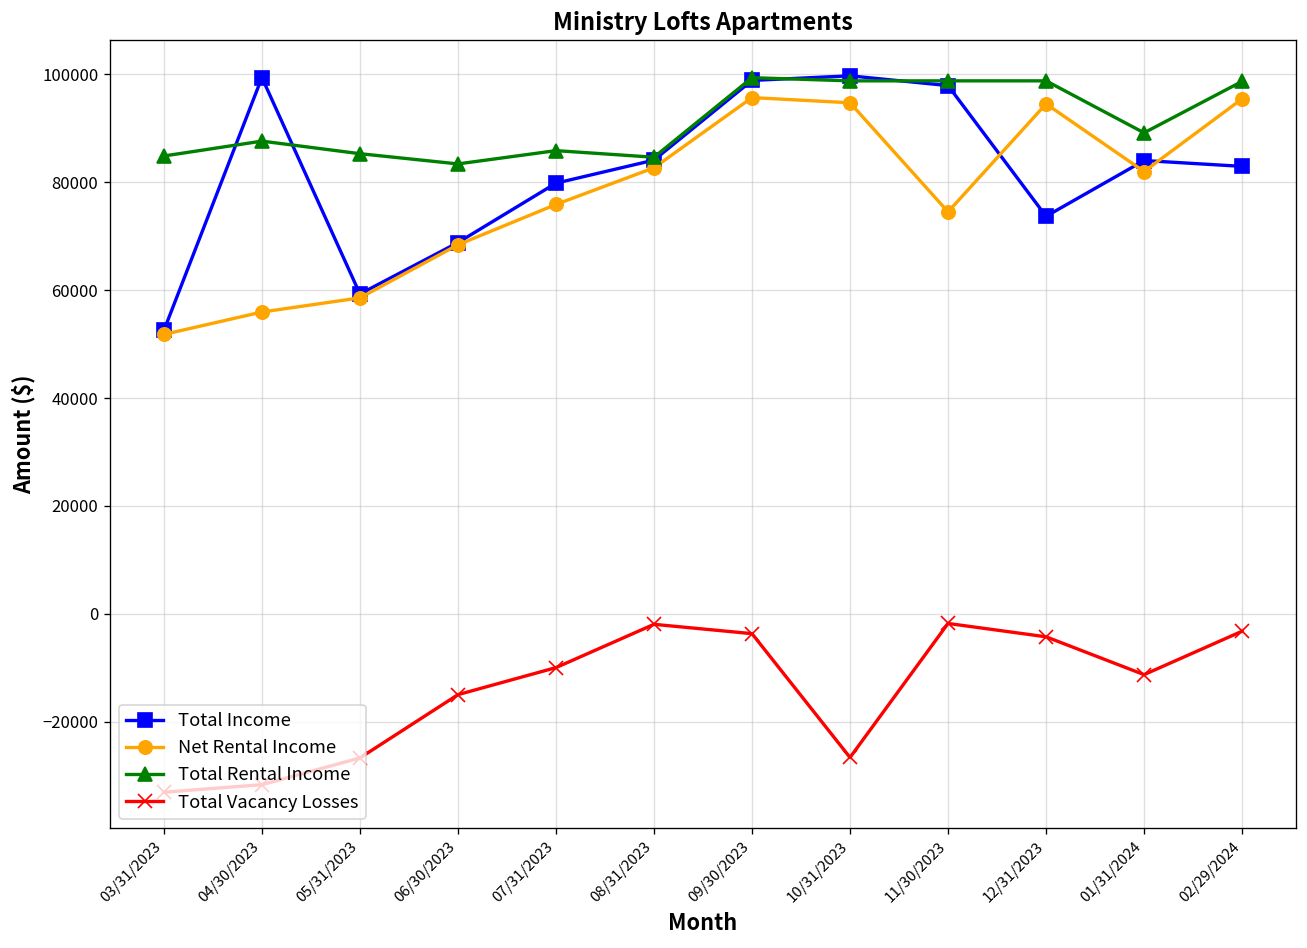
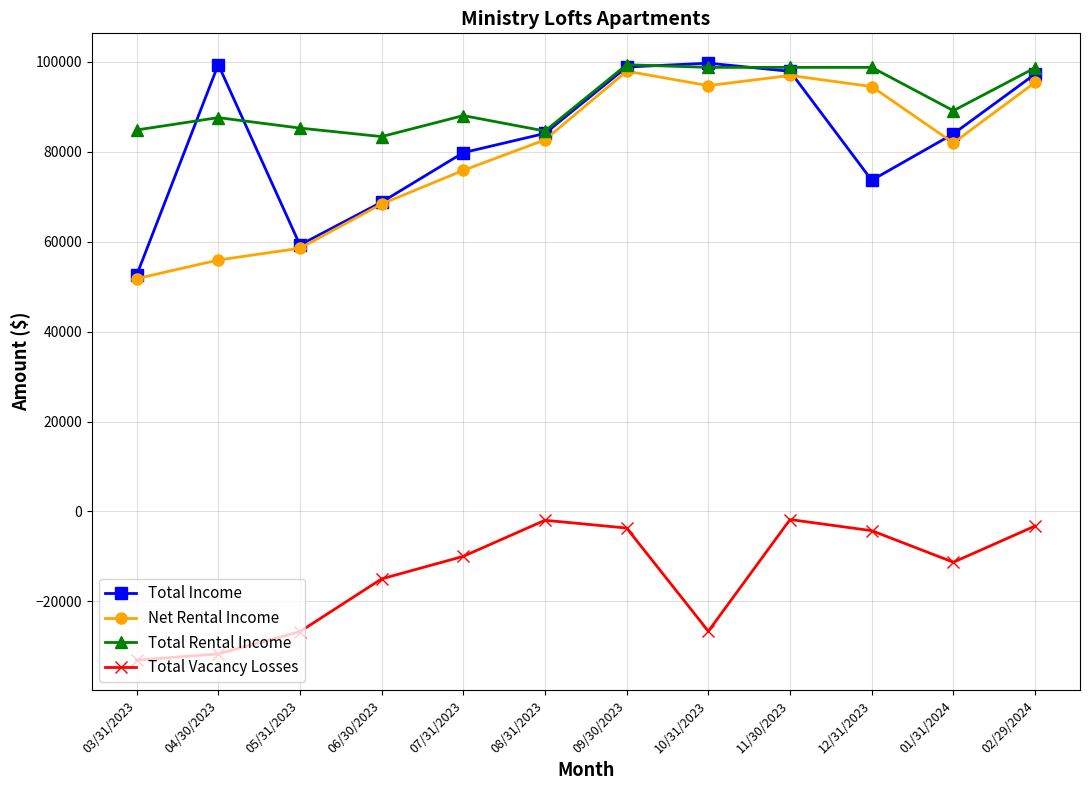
  {
    "Total Income": {
      "03/31/2023": 53000,
      "04/30/2023": 99000,
      "05/31/2023": 59000,
      "07/31/2023": 80000,
      "10/31/2023": 100000,
      "11/30/2023": 98000,
      "12/31/2023": 74000,
      "01/31/2024": 84000,
-     "02/29/2024": 83000
+     "02/29/2024": 97000
    },
    "Net Rental Income": {
      "03/31/2023": 52000,
      "04/30/2023": 56000,
      "05/31/2023": 59000,
      "07/31/2023": 76000,
      "08/31/2023": 83000,
-     "09/30/2023": 96000,
+     "09/30/2023": 98000,
      "10/31/2023": 95000,
-     "11/30/2023": 75000,
+     "11/30/2023": 97000,
      "12/31/2023": 95000,
      "01/31/2024": 82000,
      "02/29/2024": 95000
    },
    "Total Rental Income": {
      "03/31/2023": 85000,
      "04/30/2023": 88000,
      "05/31/2023": 85000,
      "06/30/2023": 83000,
-     "07/31/2023": 86000,
+     "07/31/2023": 88000,
      "10/31/2023": 99000,
      "11/30/2023": 99000,
      "12/31/2023": 99000,
      "01/31/2024": 89000,
      "02/29/2024": 99000
    },
    "Total Vacancy Losses": {
      "06/30/2023": -15000,
      "07/31/2023": -10000,
      "08/31/2023": -2000,
      "09/30/2023": -4000,
      "10/31/2023": -27000,
      "11/30/2023": -2000,
      "12/31/2023": -4000,
      "01/31/2024": -11000,
      "02/29/2024": -3000
    }
  }
